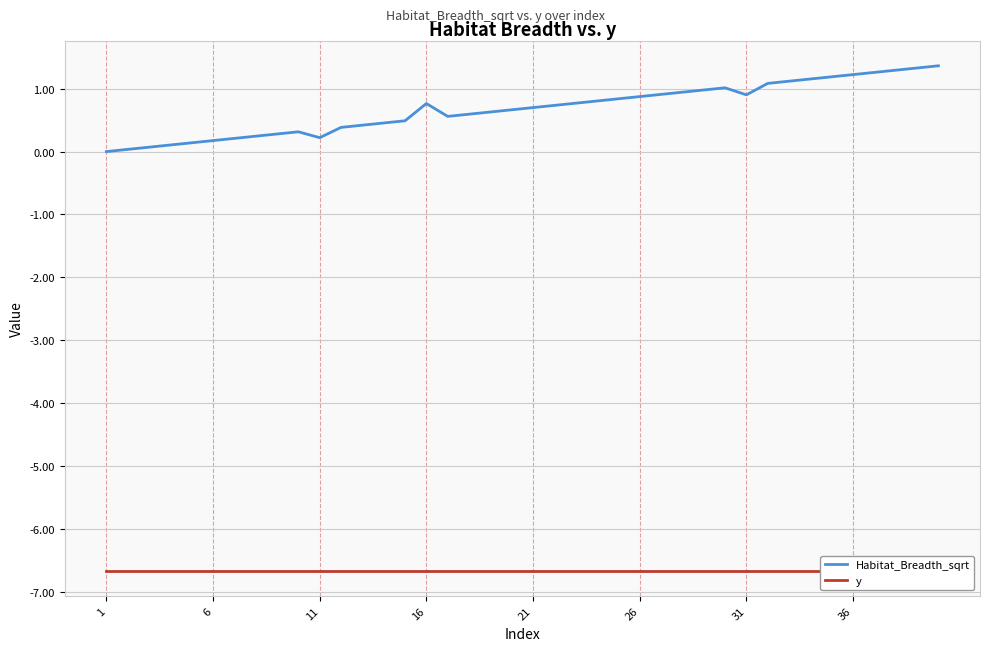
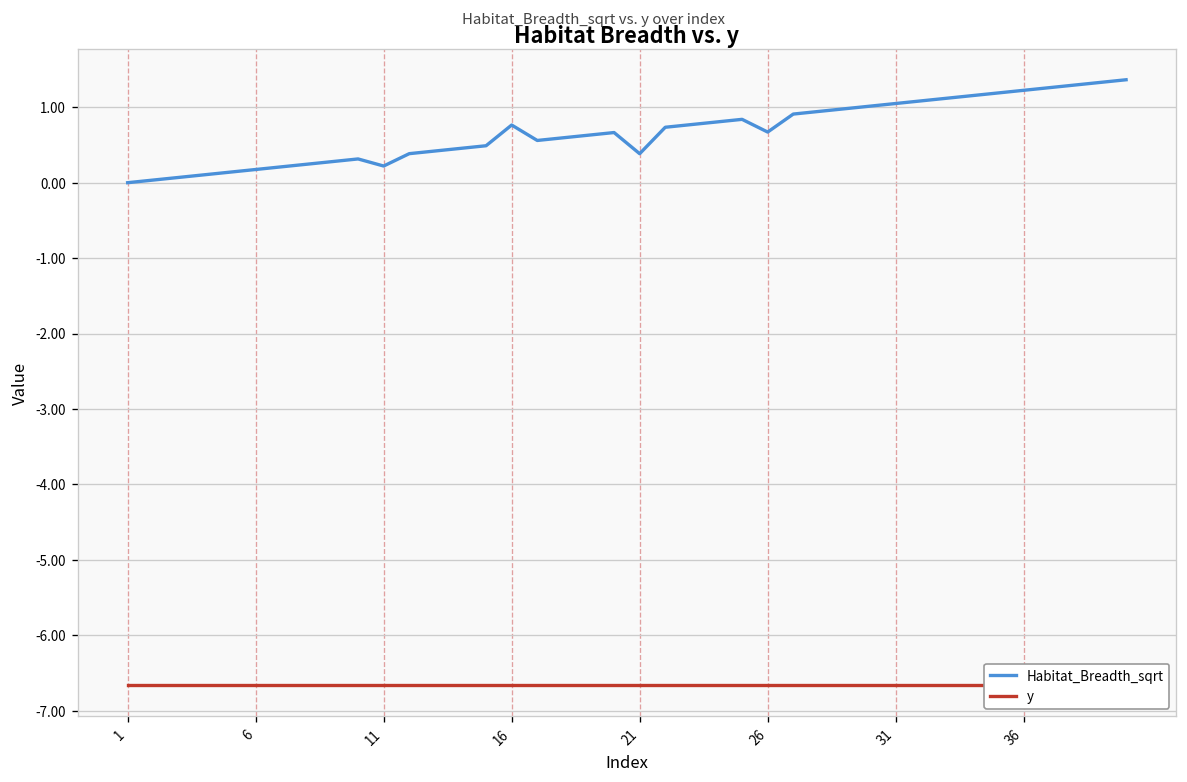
  {
    "Habitat_Breadth_sqrt": {
      "1": 0.0,
      "6": 0.2,
      "11": 0.2,
      "16": 0.8,
-     "21": 0.7,
-     "26": 0.9,
-     "31": 0.9,
+     "21": 0.4,
+     "26": 0.7,
+     "31": 1.0,
      "36": 1.2
    },
    "y": {
      "1": -6.7,
      "6": -6.7,
      "11": -6.7,
      "16": -6.7,
      "21": -6.7,
      "26": -6.7,
      "31": -6.7
    }
  }
